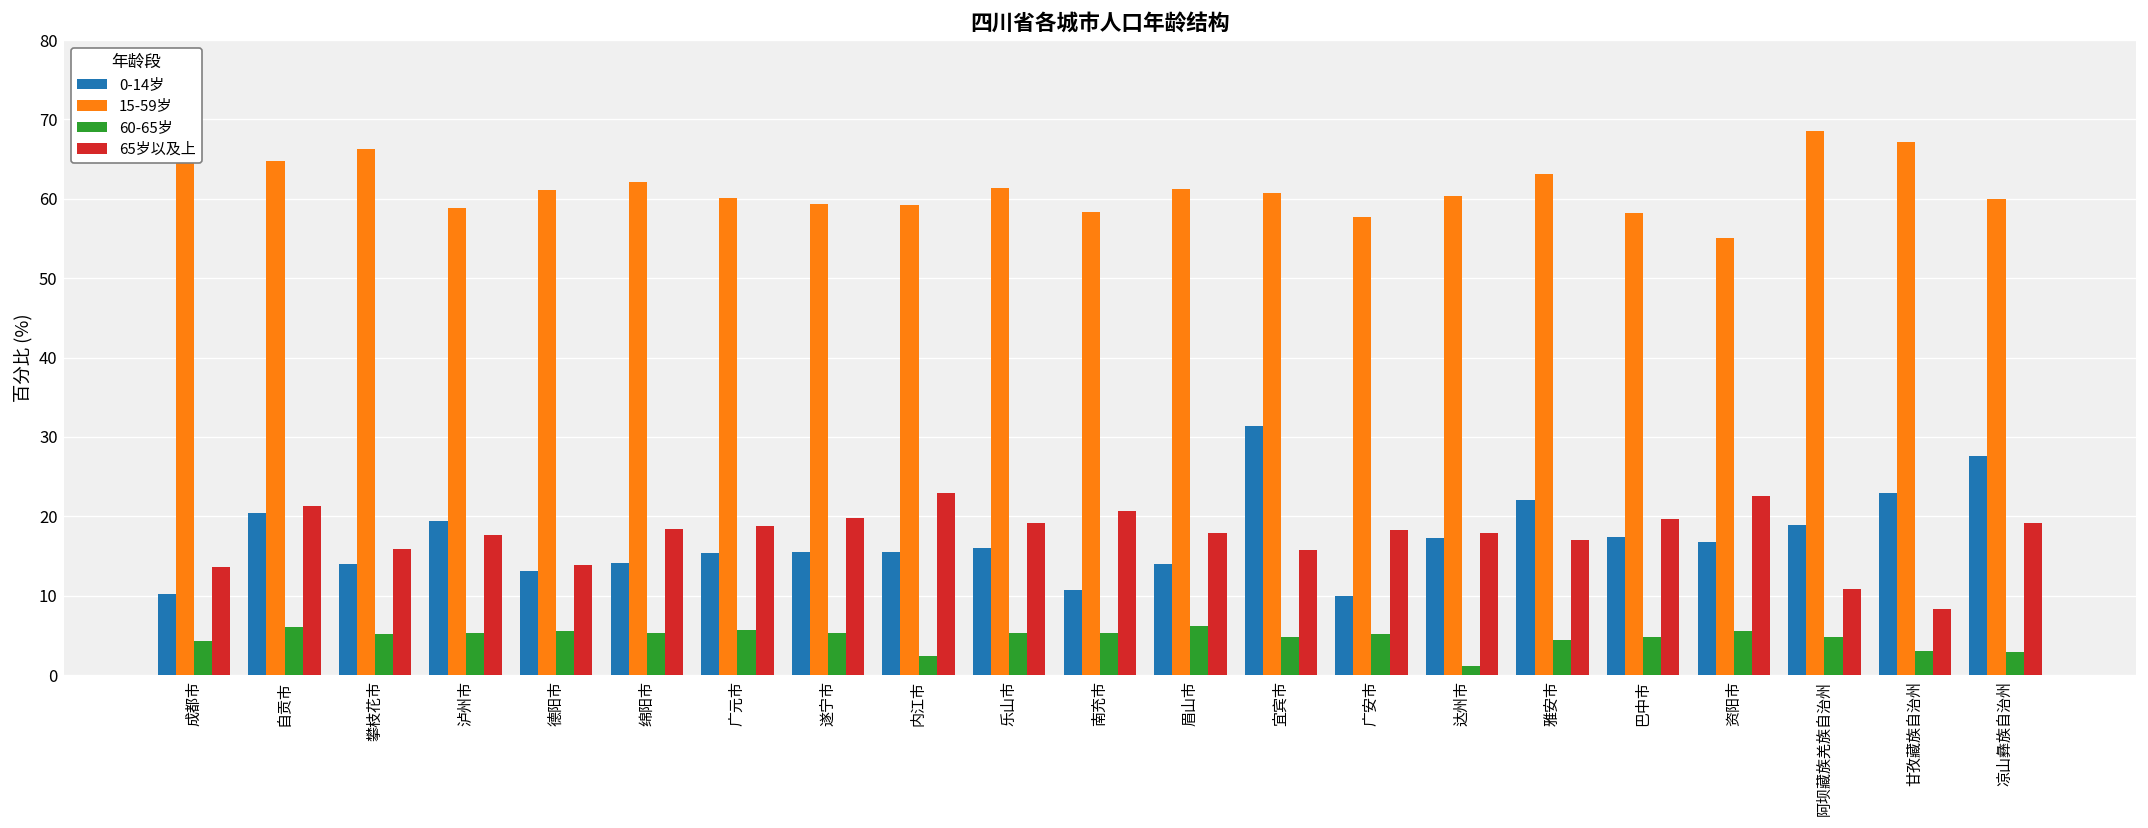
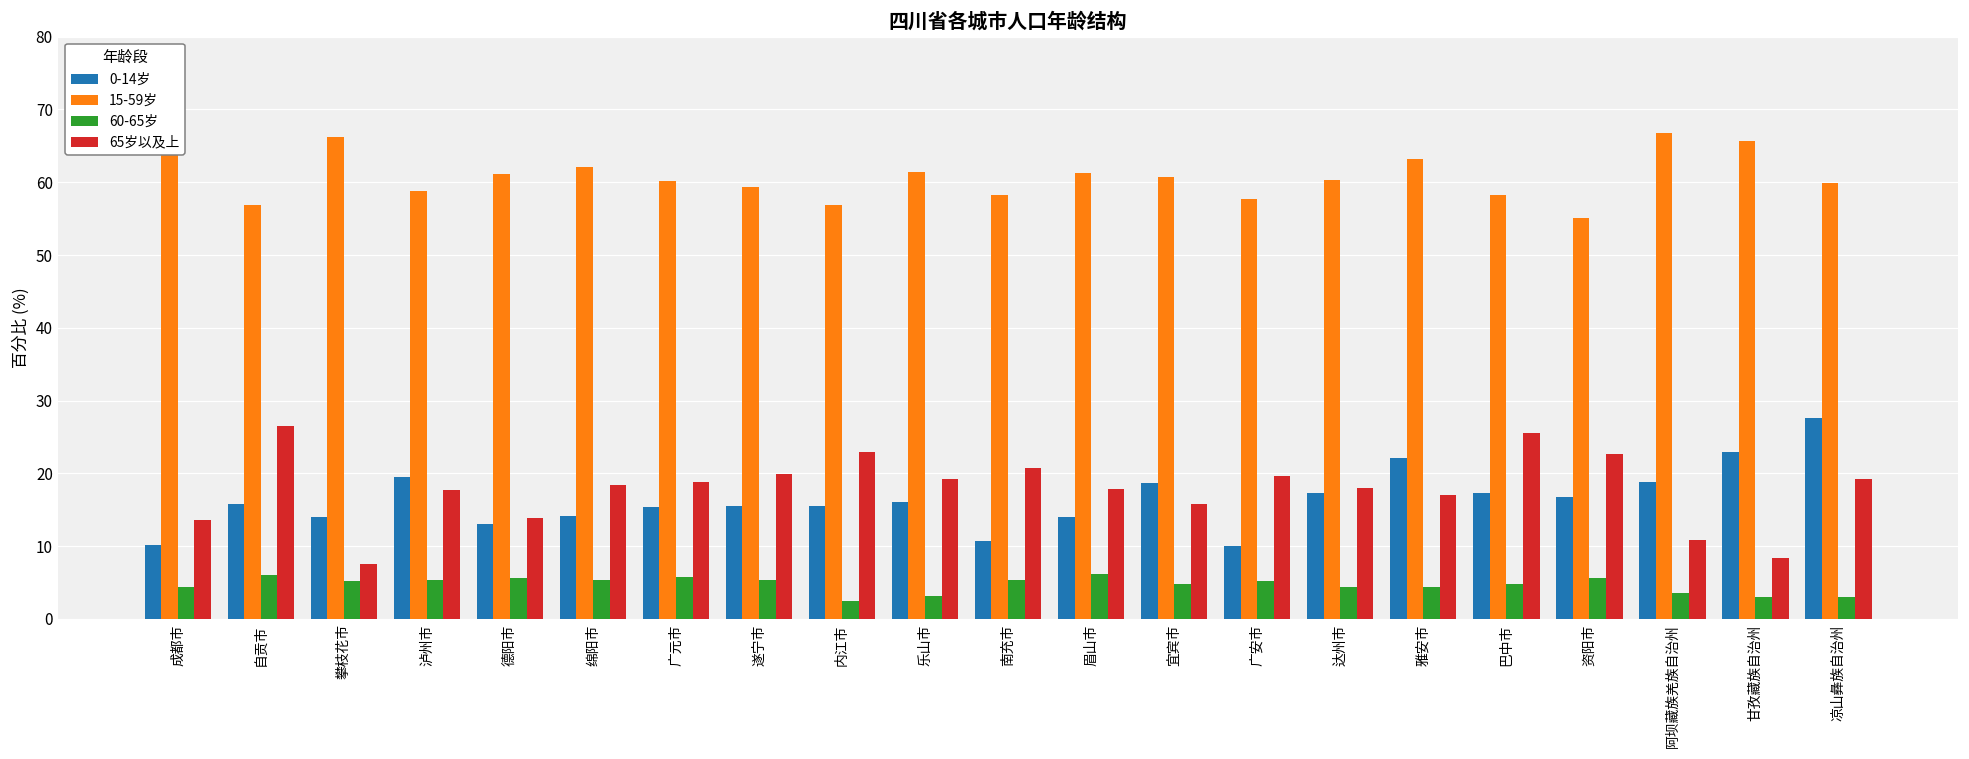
  {
    "0-14岁": {
      "成都市": 10,
-     "自贡市": 20,
+     "自贡市": 16,
      "攀枝花市": 14,
      "泸州市": 19,
      "德阳市": 13,
      "绵阳市": 14,
      "广元市": 15,
      "遂宁市": 16,
      "内江市": 16,
      "乐山市": 16,
      "南充市": 11,
      "眉山市": 14,
-     "宜宾市": 31,
+     "宜宾市": 19,
      "广安市": 10,
      "达州市": 17,
      "雅安市": 22,
      "巴中市": 17,
      "资阳市": 17,
      "阿坝藏族羌族自治州": 19,
      "甘孜藏族自治州": 23,
      "凉山彝族自治州": 28
    },
    "15-59岁": {
-     "自贡市": 65,
+     "自贡市": 57,
      "攀枝花市": 66,
      "泸州市": 59,
      "德阳市": 61,
      "绵阳市": 62,
      "广元市": 60,
      "遂宁市": 59,
-     "内江市": 59,
+     "内江市": 57,
      "乐山市": 61,
      "南充市": 58,
      "眉山市": 61,
      "宜宾市": 61,
      "广安市": 58,
      "达州市": 60,
      "雅安市": 63,
      "巴中市": 58,
      "资阳市": 55,
-     "阿坝藏族羌族自治州": 69,
-     "甘孜藏族自治州": 67,
+     "阿坝藏族羌族自治州": 67,
+     "甘孜藏族自治州": 66,
      "凉山彝族自治州": 60
    },
    "60-65岁": {
      "成都市": 4,
      "自贡市": 6,
      "攀枝花市": 5,
      "泸州市": 5,
      "德阳市": 6,
      "绵阳市": 5,
      "广元市": 6,
      "遂宁市": 5,
      "内江市": 2,
-     "乐山市": 5,
+     "乐山市": 3,
      "南充市": 5,
      "眉山市": 6,
      "宜宾市": 5,
      "广安市": 5,
-     "达州市": 1,
+     "达州市": 4,
      "雅安市": 4,
      "巴中市": 5,
      "资阳市": 6,
-     "阿坝藏族羌族自治州": 5,
+     "阿坝藏族羌族自治州": 4,
      "甘孜藏族自治州": 3,
      "凉山彝族自治州": 3
    },
    "65岁以及上": {
      "成都市": 14,
-     "自贡市": 21,
-     "攀枝花市": 16,
+     "自贡市": 26,
+     "攀枝花市": 8,
      "泸州市": 18,
      "德阳市": 14,
      "绵阳市": 18,
      "广元市": 19,
      "遂宁市": 20,
      "内江市": 23,
      "乐山市": 19,
      "南充市": 21,
      "眉山市": 18,
      "宜宾市": 16,
-     "广安市": 18,
+     "广安市": 20,
      "达州市": 18,
      "雅安市": 17,
-     "巴中市": 20,
+     "巴中市": 25,
      "资阳市": 23,
      "阿坝藏族羌族自治州": 11,
      "甘孜藏族自治州": 8,
      "凉山彝族自治州": 19
    }
  }
